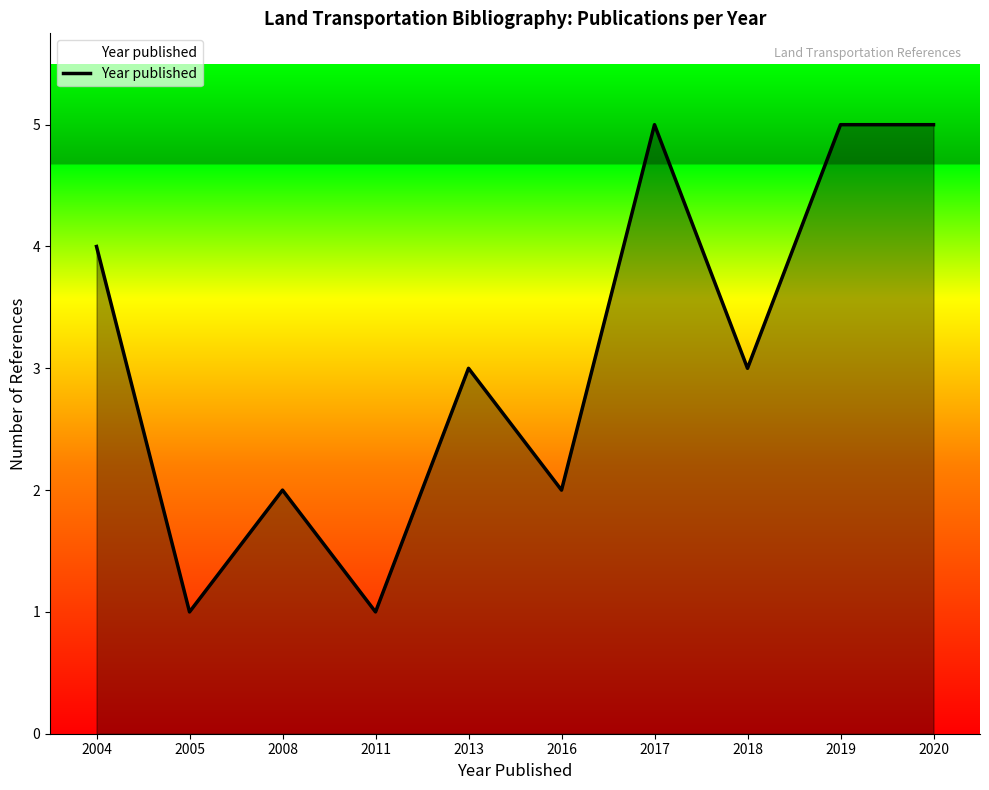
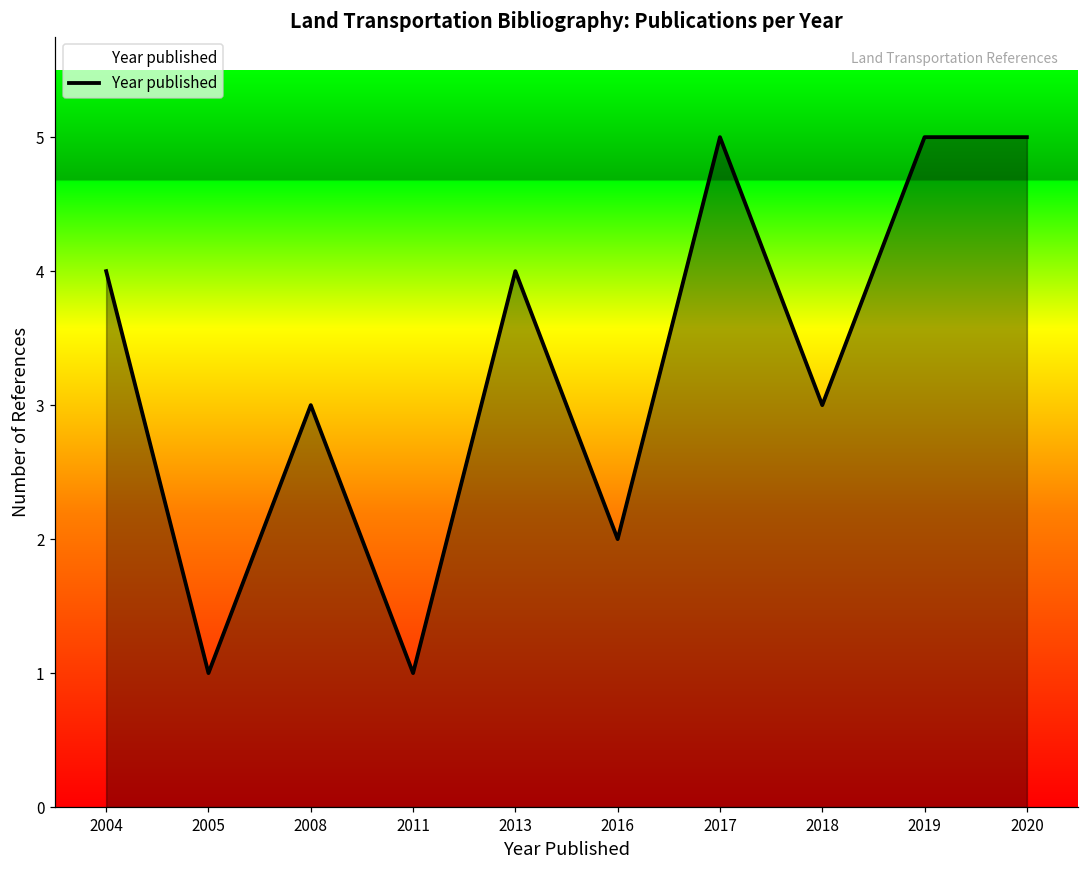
  {
    "2004": 4,
    "2005": 1,
-   "2008": 2,
+   "2008": 3,
    "2011": 1,
-   "2013": 3,
+   "2013": 4,
    "2016": 2,
    "2017": 5,
    "2018": 3,
    "2019": 5,
    "2020": 5
  }
